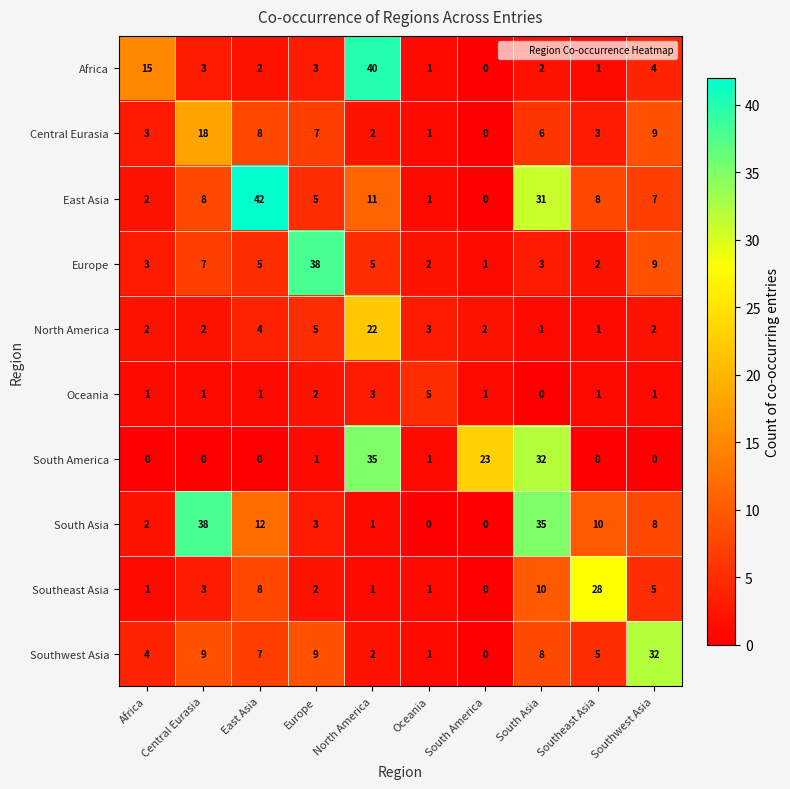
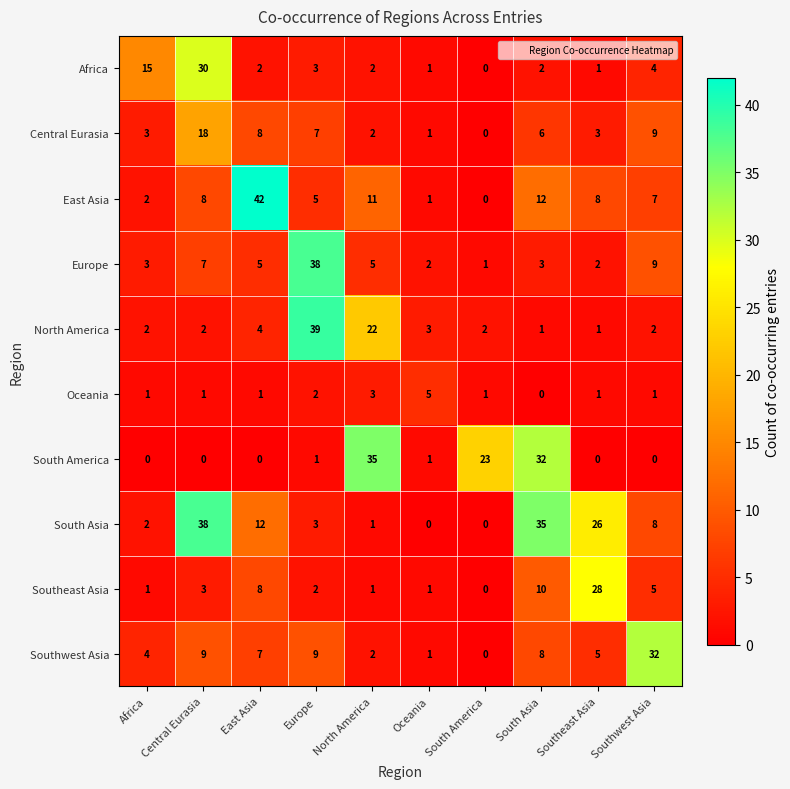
  {
    "Africa": {
      "Africa": 15,
-     "Central Eurasia": 3,
+     "Central Eurasia": 30,
      "East Asia": 2,
      "Europe": 3,
-     "North America": 40,
+     "North America": 2,
      "Oceania": 1,
      "South America": 0,
      "South Asia": 2,
      "Southeast Asia": 1,
      "Southwest Asia": 4
    },
    "Central Eurasia": {
      "Africa": 3,
      "Central Eurasia": 18,
      "East Asia": 8,
      "Europe": 7,
      "North America": 2,
      "Oceania": 1,
      "South America": 0,
      "South Asia": 6,
      "Southeast Asia": 3,
      "Southwest Asia": 9
    },
    "East Asia": {
      "Africa": 2,
      "Central Eurasia": 8,
      "East Asia": 42,
      "Europe": 5,
      "North America": 11,
      "Oceania": 1,
      "South America": 0,
-     "South Asia": 31,
+     "South Asia": 12,
      "Southeast Asia": 8,
      "Southwest Asia": 7
    },
    "Europe": {
      "Africa": 3,
      "Central Eurasia": 7,
      "East Asia": 5,
      "Europe": 38,
      "North America": 5,
      "Oceania": 2,
      "South America": 1,
      "South Asia": 3,
      "Southeast Asia": 2,
      "Southwest Asia": 9
    },
    "North America": {
      "Africa": 2,
      "Central Eurasia": 2,
      "East Asia": 4,
-     "Europe": 5,
+     "Europe": 39,
      "North America": 22,
      "Oceania": 3,
      "South America": 2,
      "South Asia": 1,
      "Southeast Asia": 1,
      "Southwest Asia": 2
    },
    "Oceania": {
      "Africa": 1,
      "Central Eurasia": 1,
      "East Asia": 1,
      "Europe": 2,
      "North America": 3,
      "Oceania": 5,
      "South America": 1,
      "South Asia": 0,
      "Southeast Asia": 1,
      "Southwest Asia": 1
    },
    "South America": {
      "Africa": 0,
      "Central Eurasia": 0,
      "East Asia": 0,
      "Europe": 1,
      "North America": 35,
      "Oceania": 1,
      "South America": 23,
      "South Asia": 32,
      "Southeast Asia": 0,
      "Southwest Asia": 0
    },
    "South Asia": {
      "Africa": 2,
      "Central Eurasia": 38,
      "East Asia": 12,
      "Europe": 3,
      "North America": 1,
      "Oceania": 0,
      "South America": 0,
      "South Asia": 35,
-     "Southeast Asia": 10,
+     "Southeast Asia": 26,
      "Southwest Asia": 8
    },
    "Southeast Asia": {
      "Africa": 1,
      "Central Eurasia": 3,
      "East Asia": 8,
      "Europe": 2,
      "North America": 1,
      "Oceania": 1,
      "South America": 0,
      "South Asia": 10,
      "Southeast Asia": 28,
      "Southwest Asia": 5
    },
    "Southwest Asia": {
      "Africa": 4,
      "Central Eurasia": 9,
      "East Asia": 7,
      "Europe": 9,
      "North America": 2,
      "Oceania": 1,
      "South America": 0,
      "South Asia": 8,
      "Southeast Asia": 5,
      "Southwest Asia": 32
    }
  }
